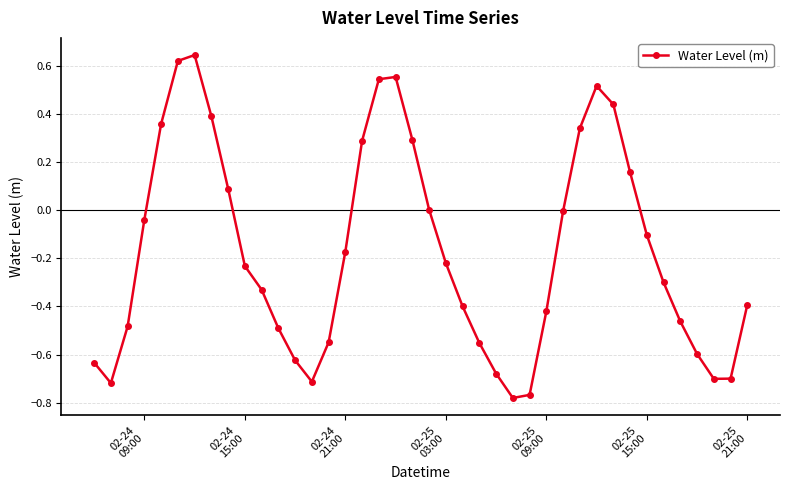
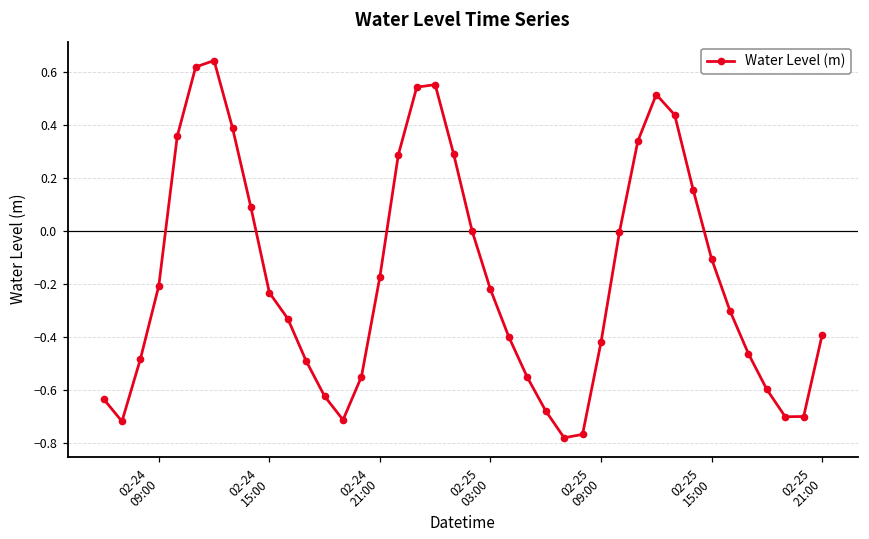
  {
-   "02-24 09:00": -0.04,
+   "02-24 09:00": -0.21,
    "02-24 15:00": -0.23,
    "02-24 21:00": -0.17,
    "02-25 03:00": -0.22,
    "02-25 09:00": -0.42,
    "02-25 15:00": -0.10,
    "02-25 21:00": -0.39
  }
